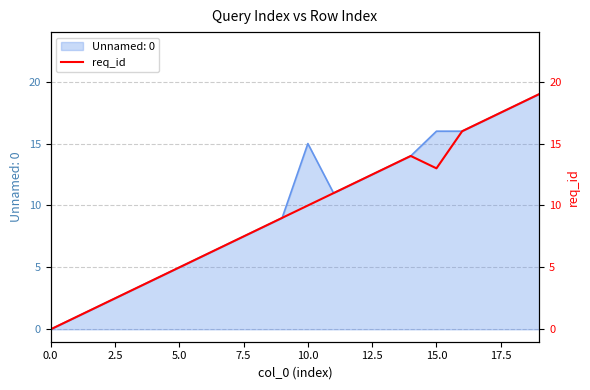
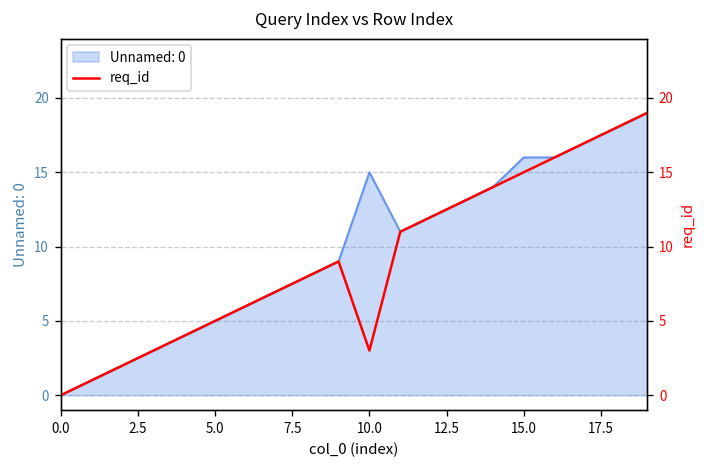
  {
    "Unnamed: 0": {
      "0.0": 0.0,
      "5.0": 5.0,
      "10.0": 15.0,
      "15.0": 16.0
    },
    "req_id": {
      "0.0": 0,
      "5.0": 5,
-     "10.0": 10,
-     "15.0": 13
+     "10.0": 3,
+     "15.0": 15
    }
  }
